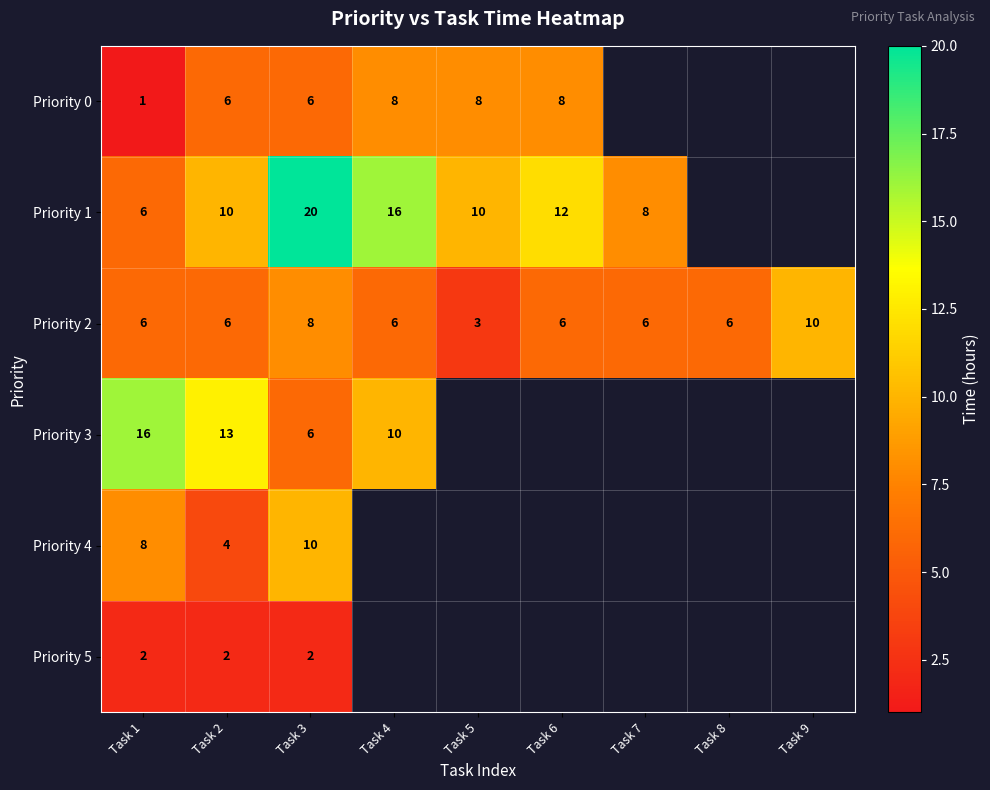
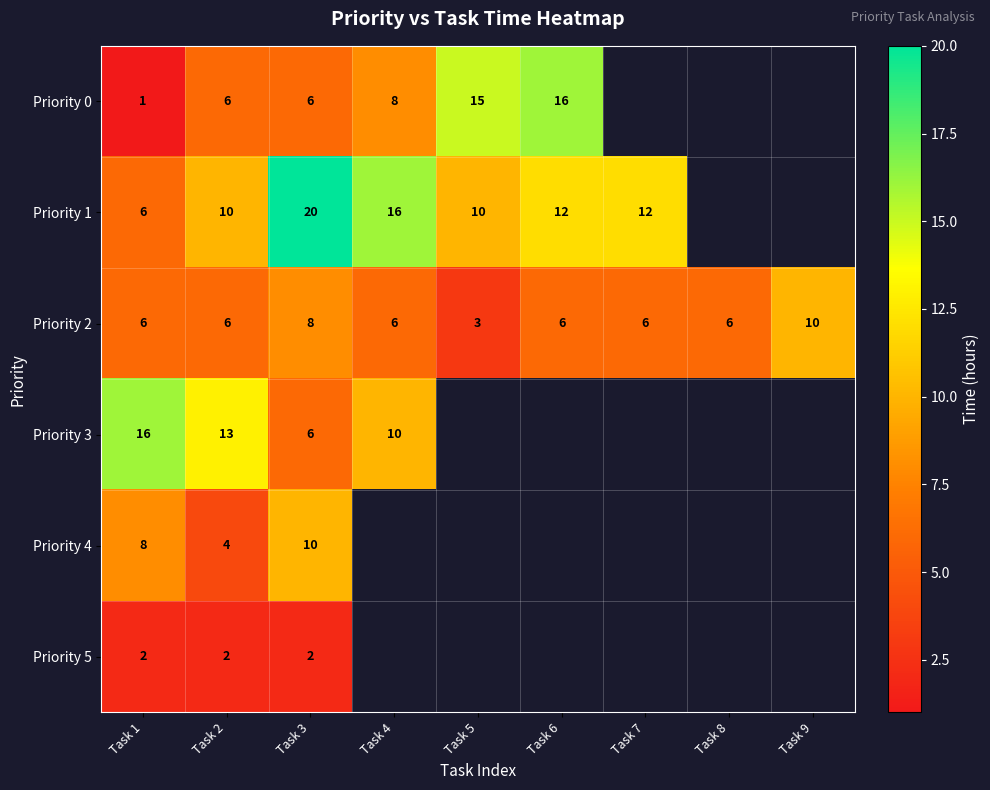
  {
    "Priority 0": {
      "Task 1": 1,
      "Task 2": 6,
      "Task 3": 6,
      "Task 4": 8,
-     "Task 5": 8,
-     "Task 6": 8
+     "Task 5": 15,
+     "Task 6": 16
    },
    "Priority 1": {
      "Task 1": 6,
      "Task 2": 10,
      "Task 3": 20,
      "Task 4": 16,
      "Task 5": 10,
      "Task 6": 12,
-     "Task 7": 8
+     "Task 7": 12
    },
    "Priority 2": {
      "Task 1": 6,
      "Task 2": 6,
      "Task 3": 8,
      "Task 4": 6,
      "Task 5": 3,
      "Task 6": 6,
      "Task 7": 6,
      "Task 8": 6,
      "Task 9": 10
    },
    "Priority 3": {
      "Task 1": 16,
      "Task 2": 13,
      "Task 3": 6,
      "Task 4": 10
    },
    "Priority 4": {
      "Task 1": 8,
      "Task 2": 4,
      "Task 3": 10
    },
    "Priority 5": {
      "Task 1": 2,
      "Task 2": 2,
      "Task 3": 2
    }
  }
